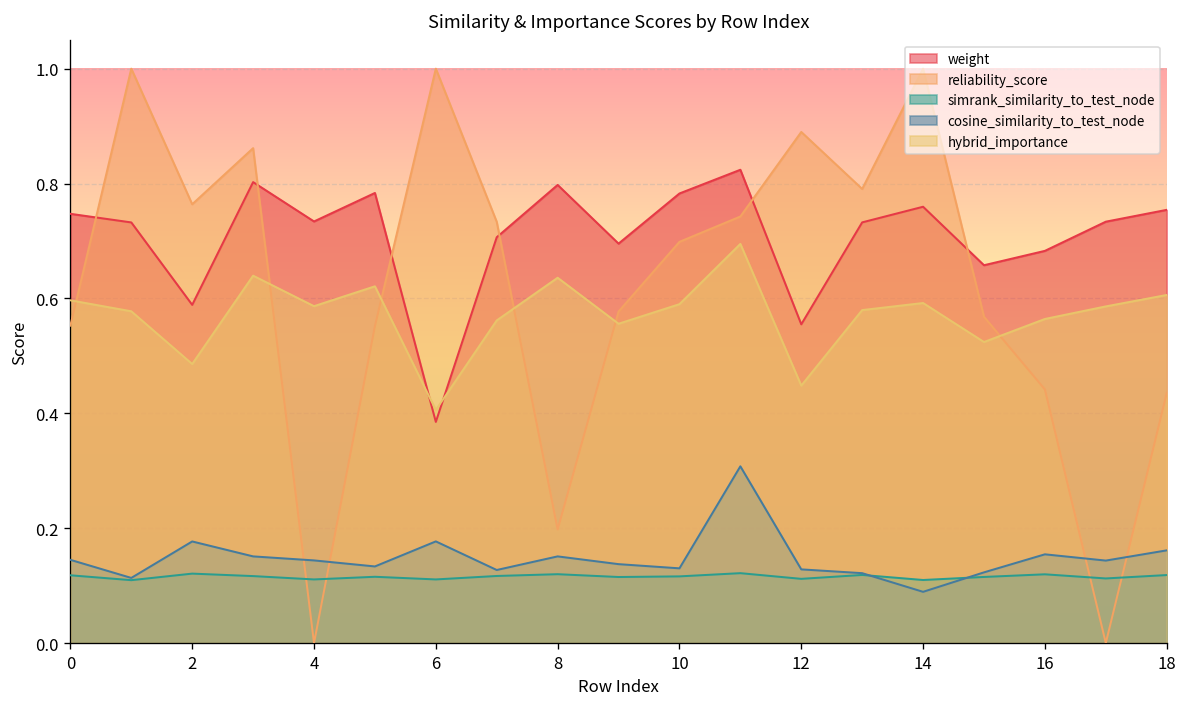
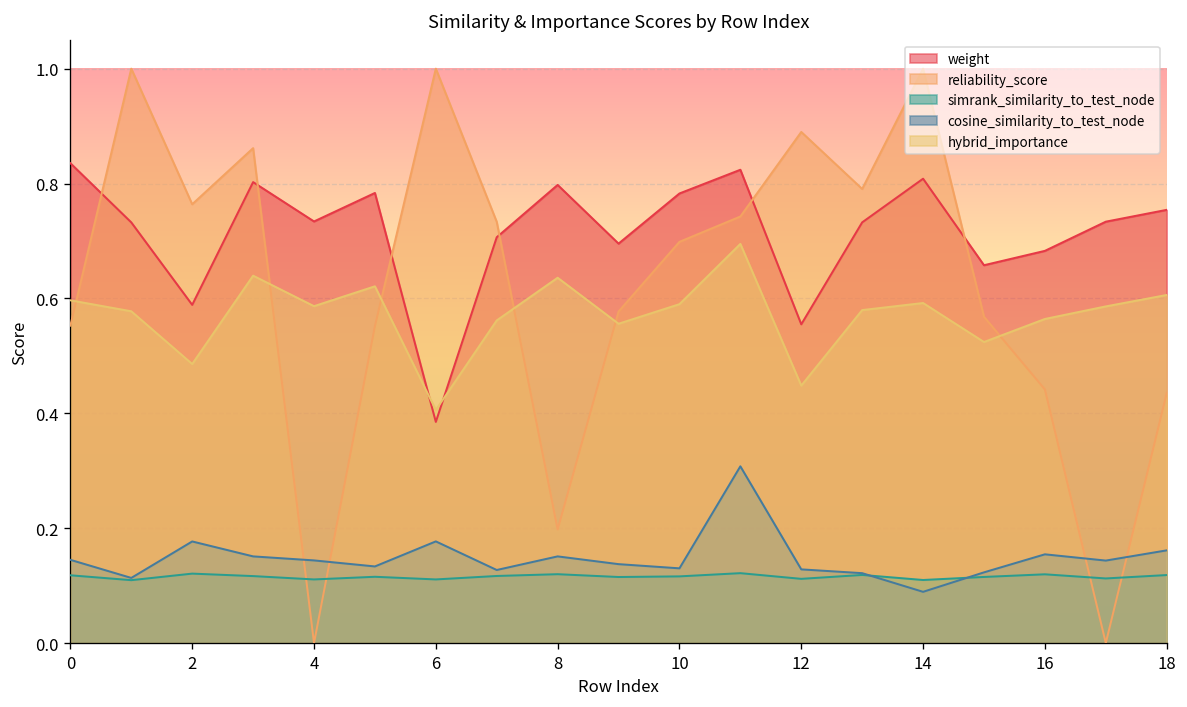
  {
    "weight": {
-     "0": 0.75,
+     "0": 0.84,
      "2": 0.59,
      "4": 0.73,
      "6": 0.39,
      "8": 0.80,
      "10": 0.78,
      "12": 0.55,
-     "14": 0.76,
+     "14": 0.81,
      "16": 0.68,
      "18": 0.75
    }
  }
